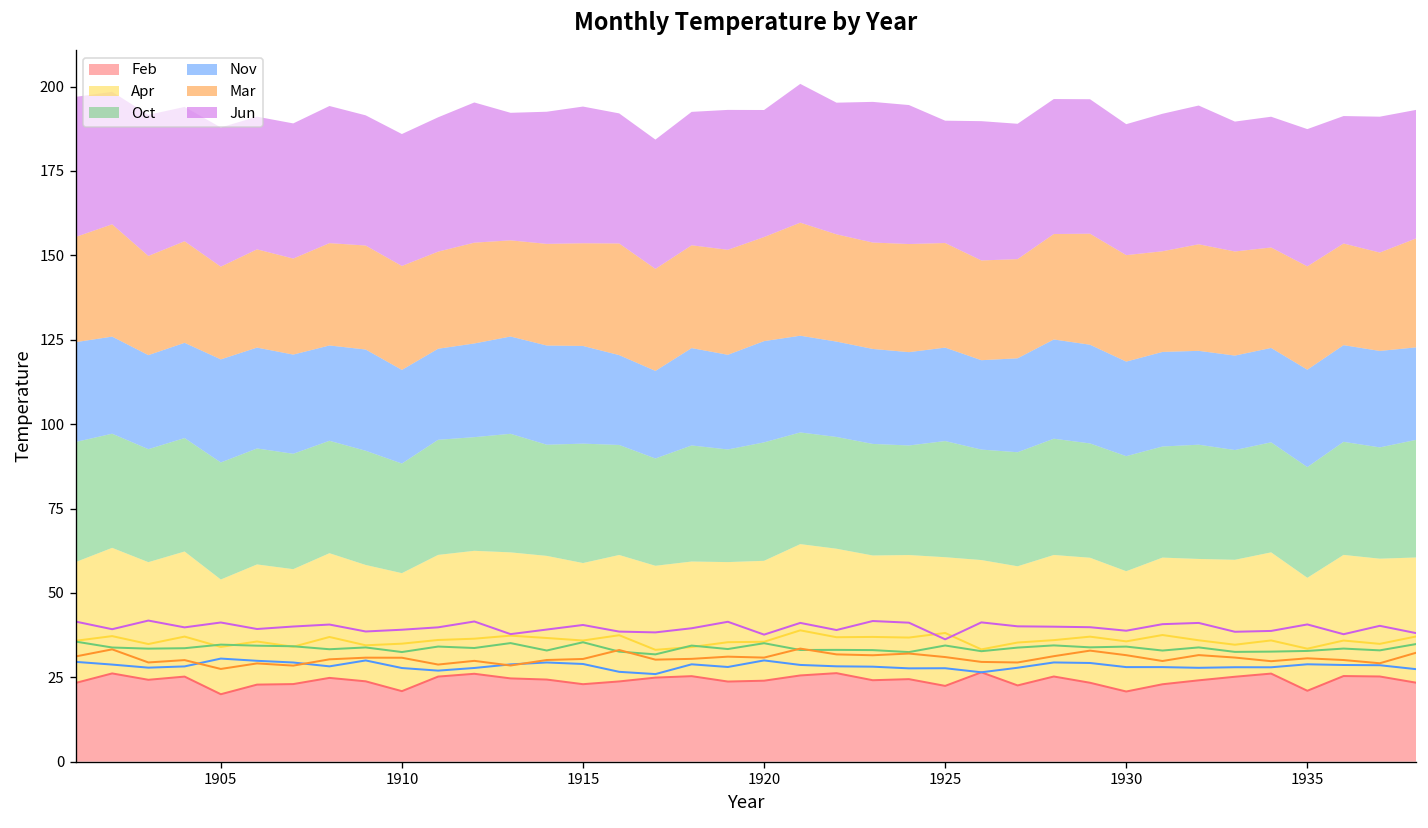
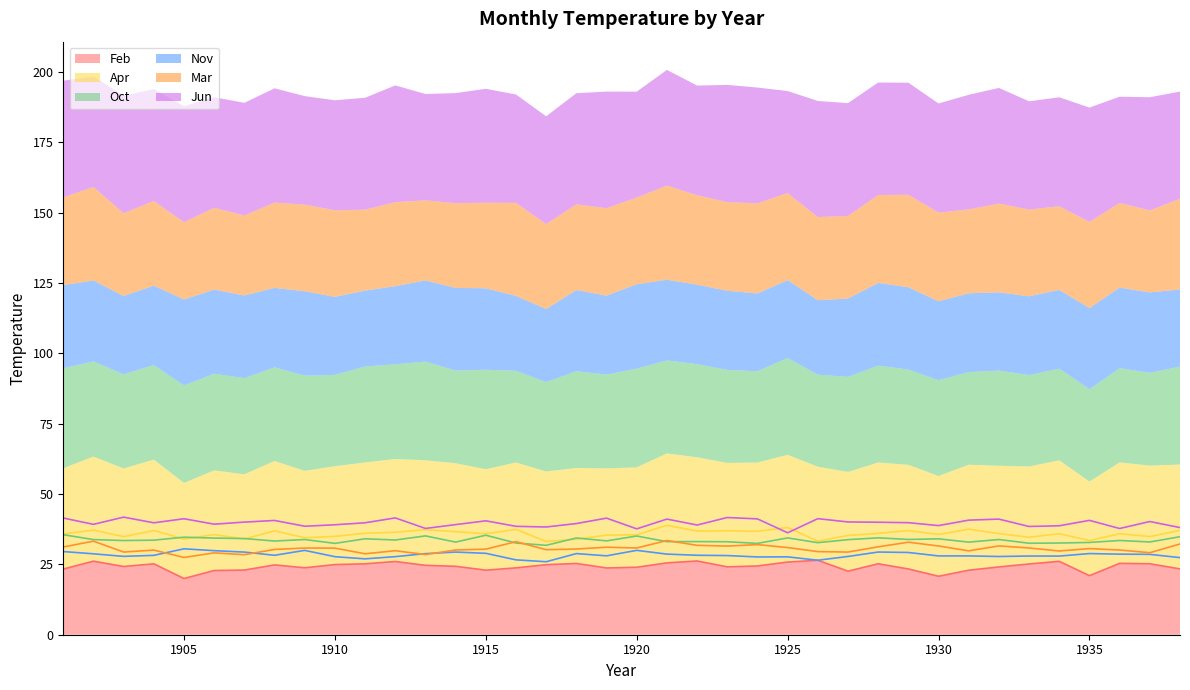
  {
    "Feb": {
      "1905": 20,
-     "1910": 21,
+     "1910": 25,
      "1915": 23,
      "1920": 24,
-     "1925": 22,
+     "1925": 26,
      "1930": 21,
      "1935": 21
    }
  }
